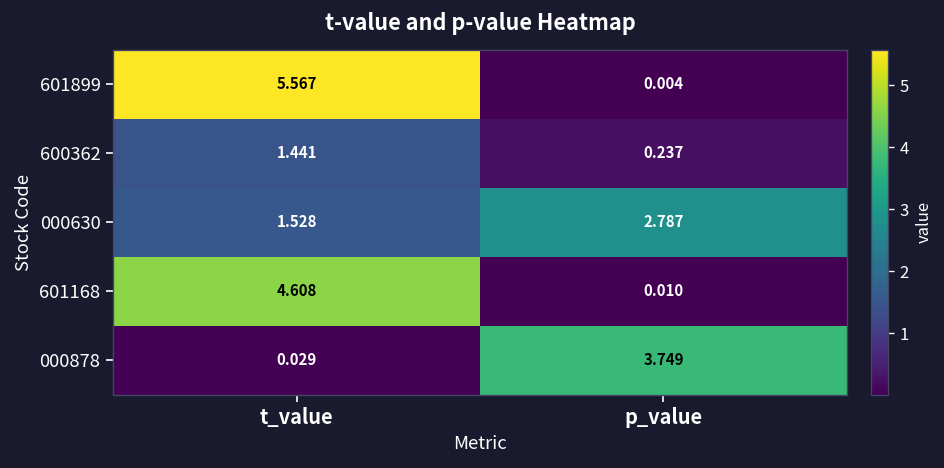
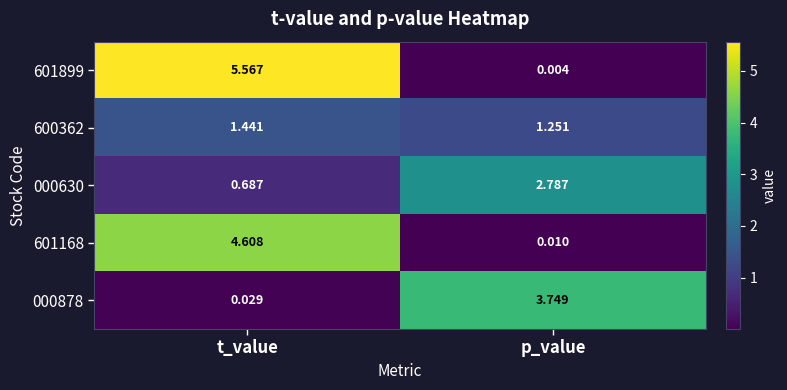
  {
    "601899": {
      "t_value": 5.567,
      "p_value": 0.004
    },
    "600362": {
      "t_value": 1.441,
-     "p_value": 0.237
+     "p_value": 1.251
    },
    "000630": {
-     "t_value": 1.528,
+     "t_value": 0.687,
      "p_value": 2.787
    },
    "601168": {
      "t_value": 4.608,
      "p_value": 0.010
    },
    "000878": {
      "t_value": 0.029,
      "p_value": 3.749
    }
  }
